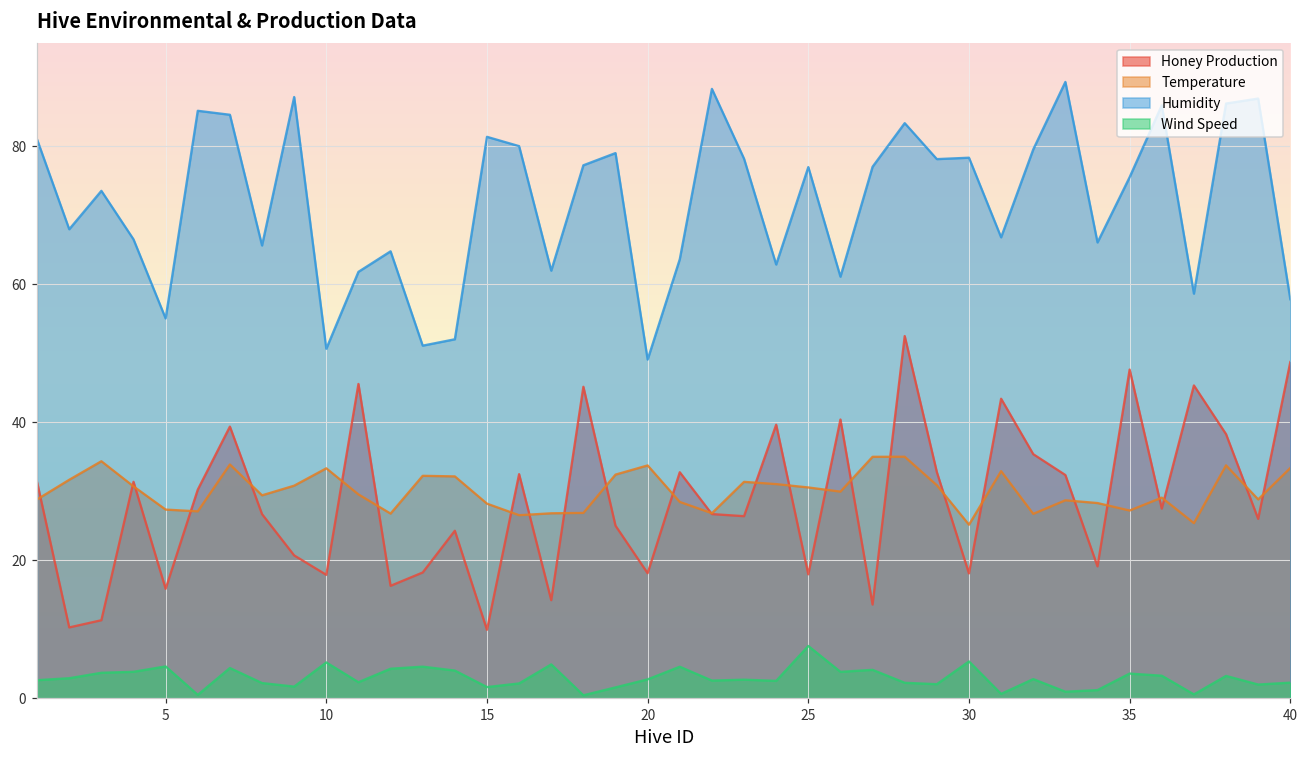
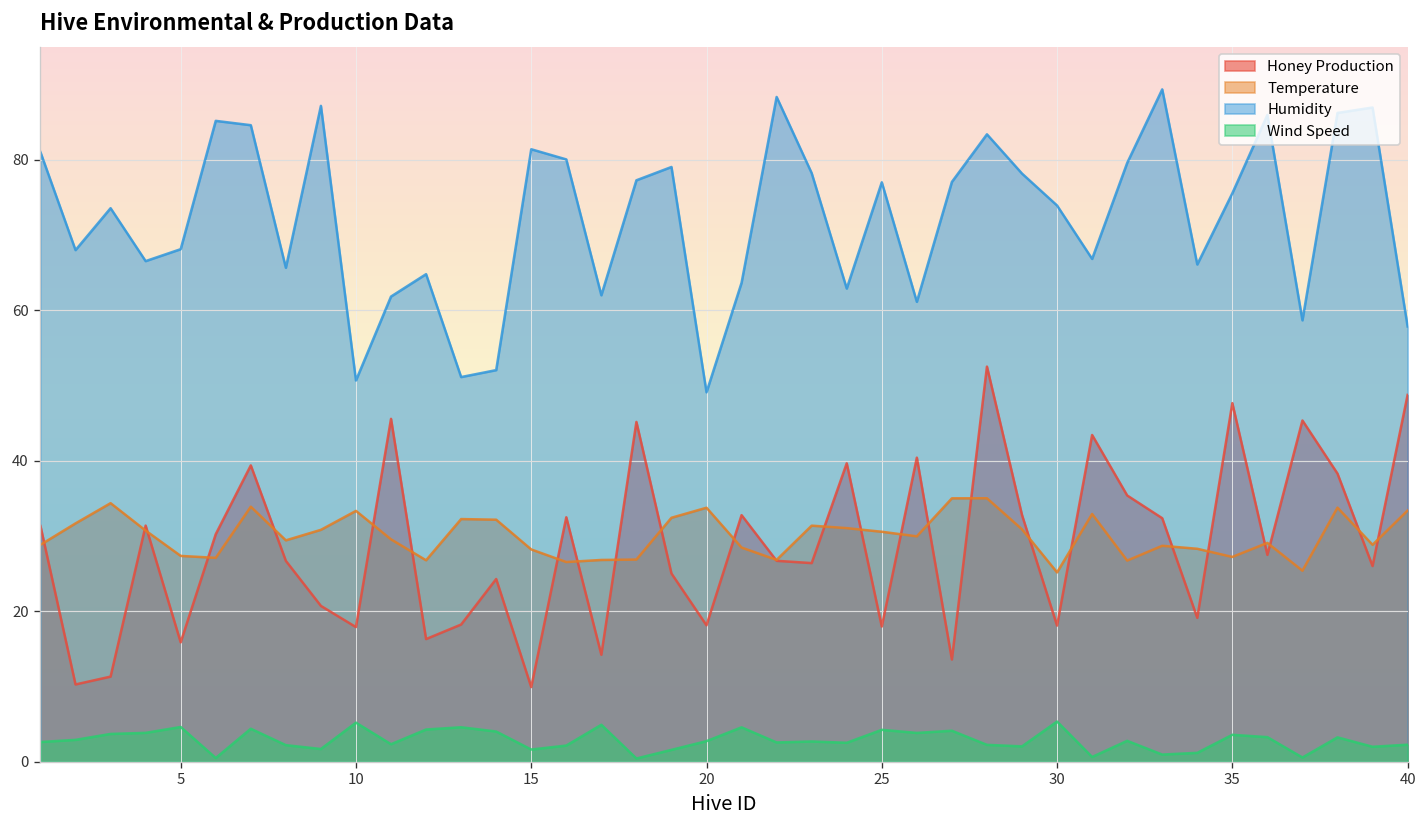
  {
    "Humidity": {
-     "5": 55,
+     "5": 68,
      "10": 51,
      "15": 81,
      "20": 49,
      "25": 77,
-     "30": 78,
+     "30": 74,
      "35": 76,
      "40": 58
    },
    "Wind Speed": {
      "5": 5,
      "10": 5,
      "15": 2,
      "20": 3,
-     "25": 8,
+     "25": 4,
      "30": 5,
      "35": 4,
      "40": 2
    }
  }
